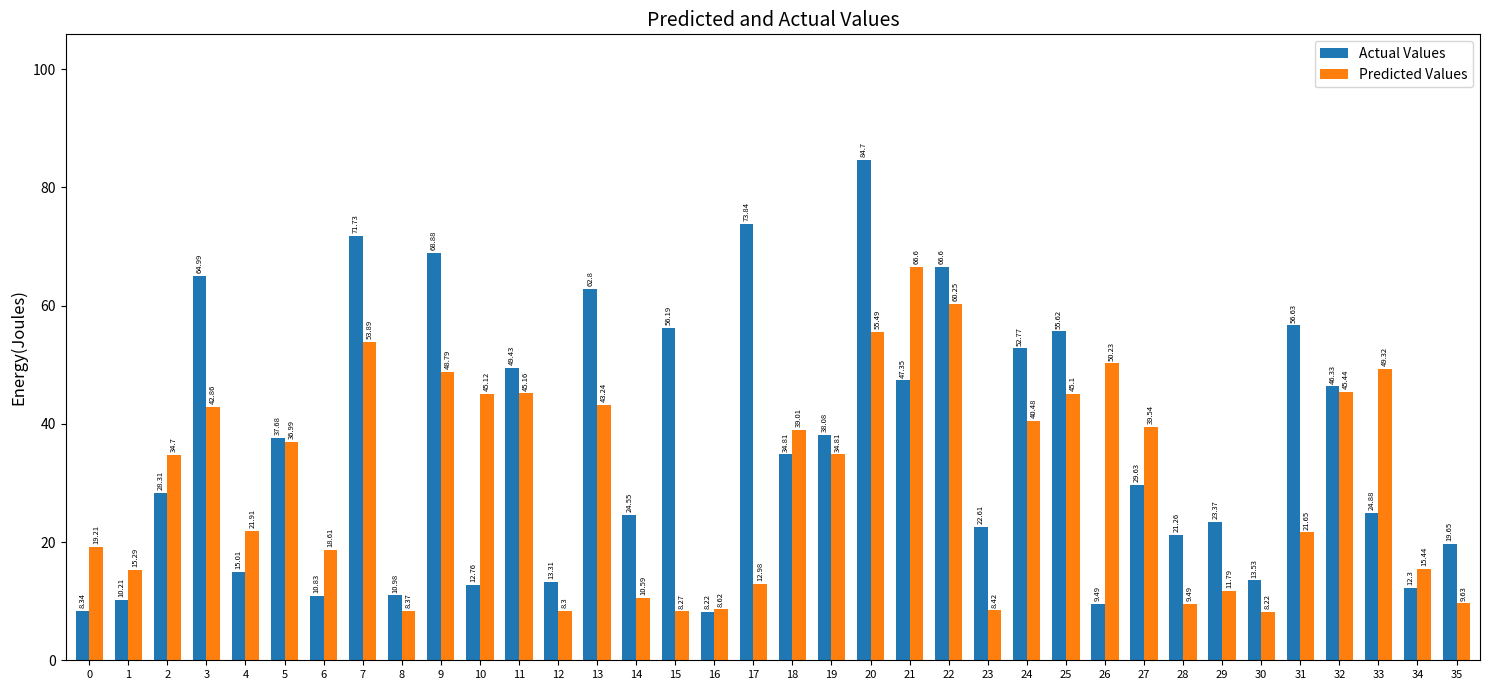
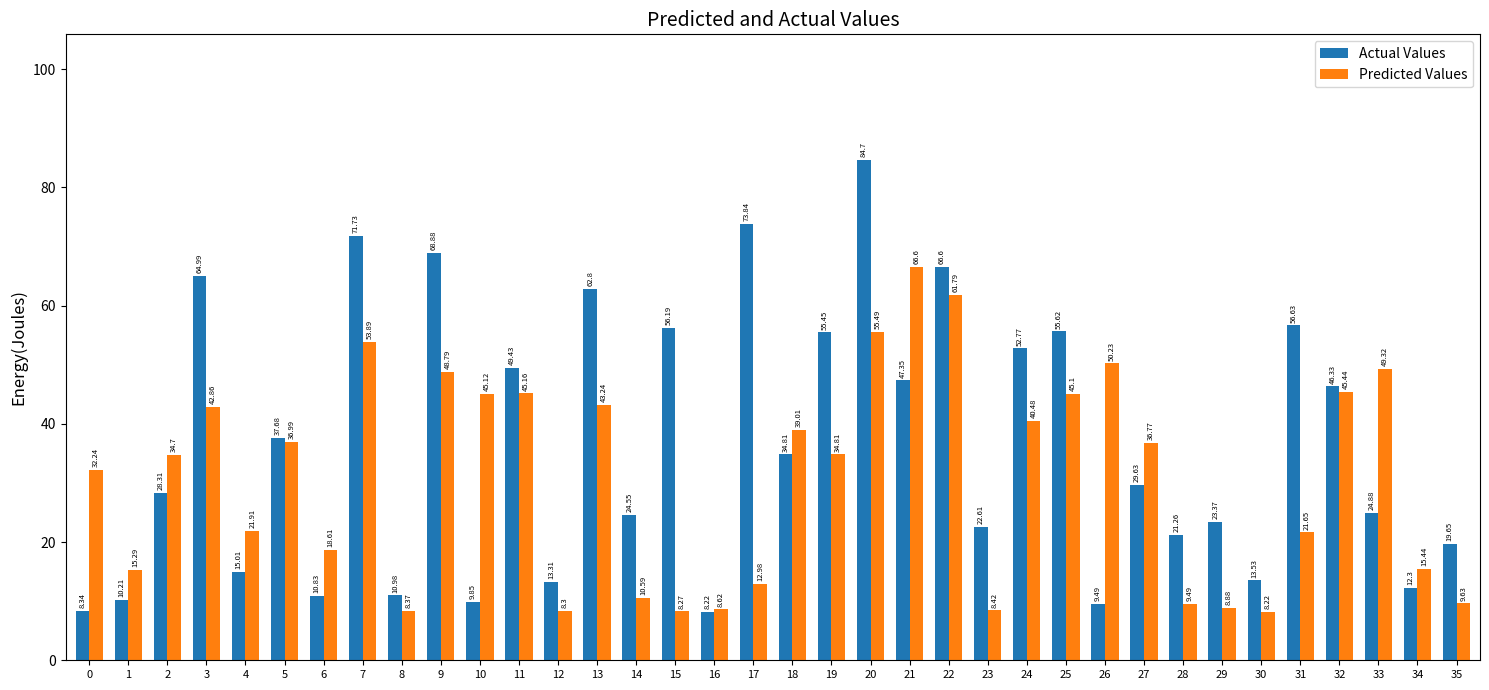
  {
    "Actual Values": {
      "0": 8.34,
      "1": 10.21,
      "2": 28.31,
      "3": 64.99,
      "4": 15.01,
      "5": 37.68,
      "6": 10.83,
      "7": 71.73,
      "8": 10.98,
      "9": 68.88,
-     "10": 12.76,
+     "10": 9.85,
      "11": 49.43,
      "12": 13.31,
      "13": 62.8,
      "14": 24.55,
      "15": 56.19,
      "16": 8.22,
      "17": 73.84,
      "18": 34.81,
-     "19": 38.08,
+     "19": 55.45,
      "20": 84.7,
      "21": 47.35,
      "22": 66.6,
      "23": 22.61,
      "24": 52.77,
      "25": 55.62,
      "26": 9.49,
      "27": 29.63,
      "28": 21.26,
      "29": 23.37,
      "30": 13.53,
      "31": 56.63,
      "32": 46.33,
      "33": 24.88,
      "34": 12.3,
      "35": 19.65
    },
    "Predicted Values": {
-     "0": 19.21,
+     "0": 32.24,
      "1": 15.29,
      "2": 34.7,
      "3": 42.86,
      "4": 21.91,
      "5": 36.99,
      "6": 18.61,
      "7": 53.89,
      "8": 8.37,
      "9": 48.79,
      "10": 45.12,
      "11": 45.16,
      "12": 8.3,
      "13": 43.24,
      "14": 10.59,
      "15": 8.27,
      "16": 8.62,
      "17": 12.98,
      "18": 39.01,
      "19": 34.81,
      "20": 55.49,
      "21": 66.6,
-     "22": 60.25,
+     "22": 61.79,
      "23": 8.42,
      "24": 40.48,
      "25": 45.1,
      "26": 50.23,
-     "27": 39.54,
+     "27": 36.77,
      "28": 9.49,
-     "29": 11.79,
+     "29": 8.88,
      "30": 8.22,
      "31": 21.65,
      "32": 45.44,
      "33": 49.32,
      "34": 15.44,
      "35": 9.63
    }
  }
